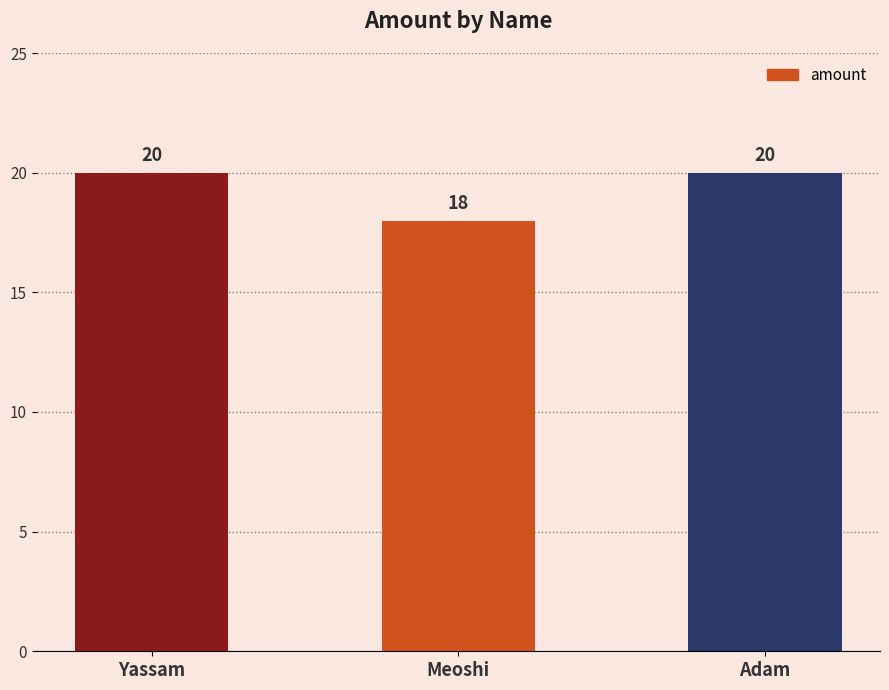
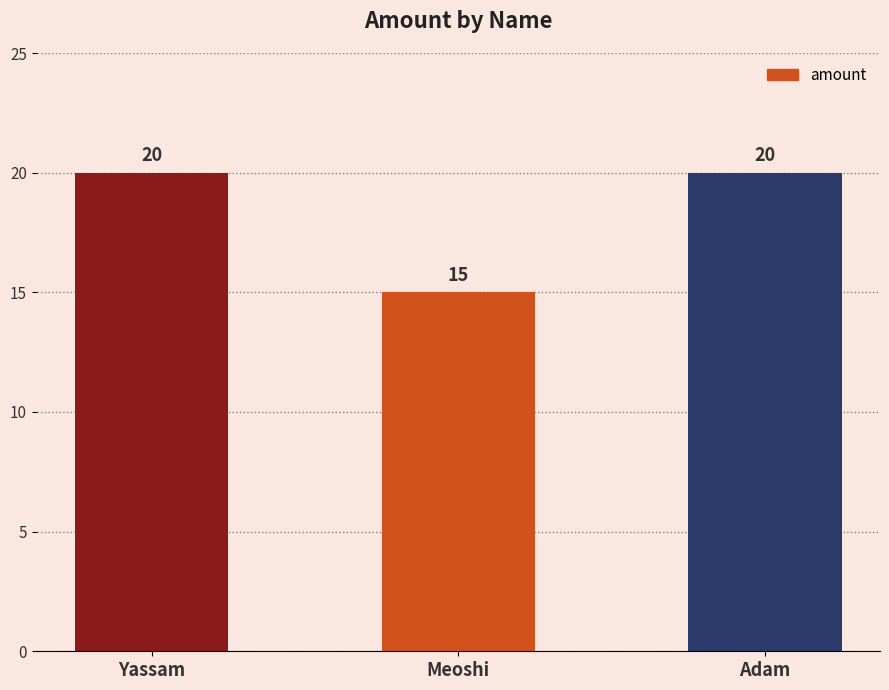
  {
    "Yassam": 20,
-   "Meoshi": 18,
+   "Meoshi": 15,
    "Adam": 20
  }
